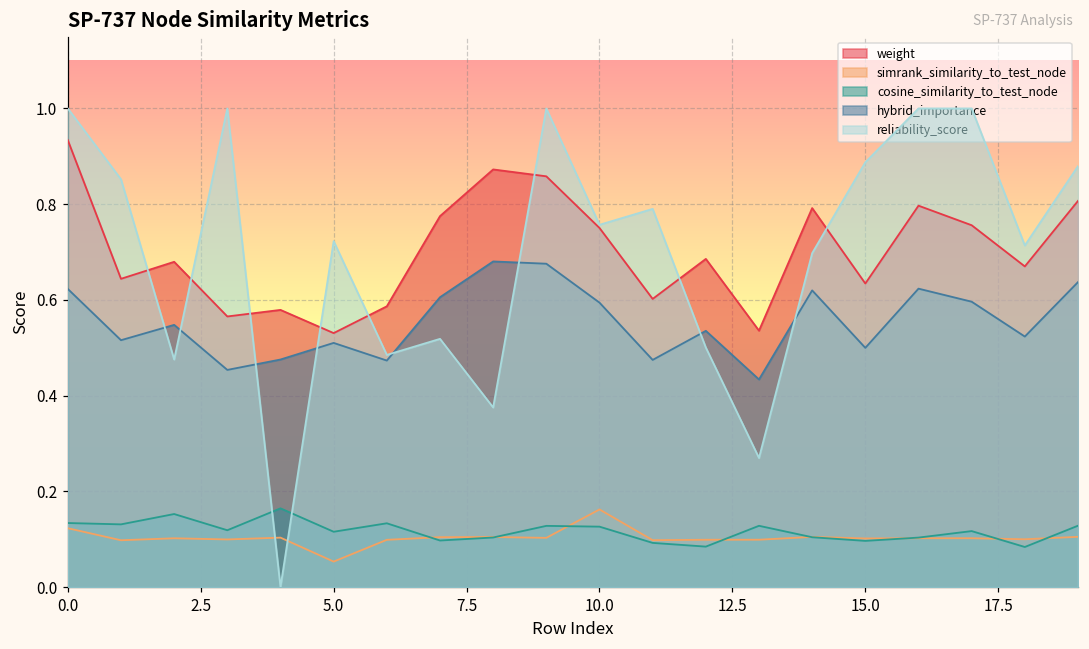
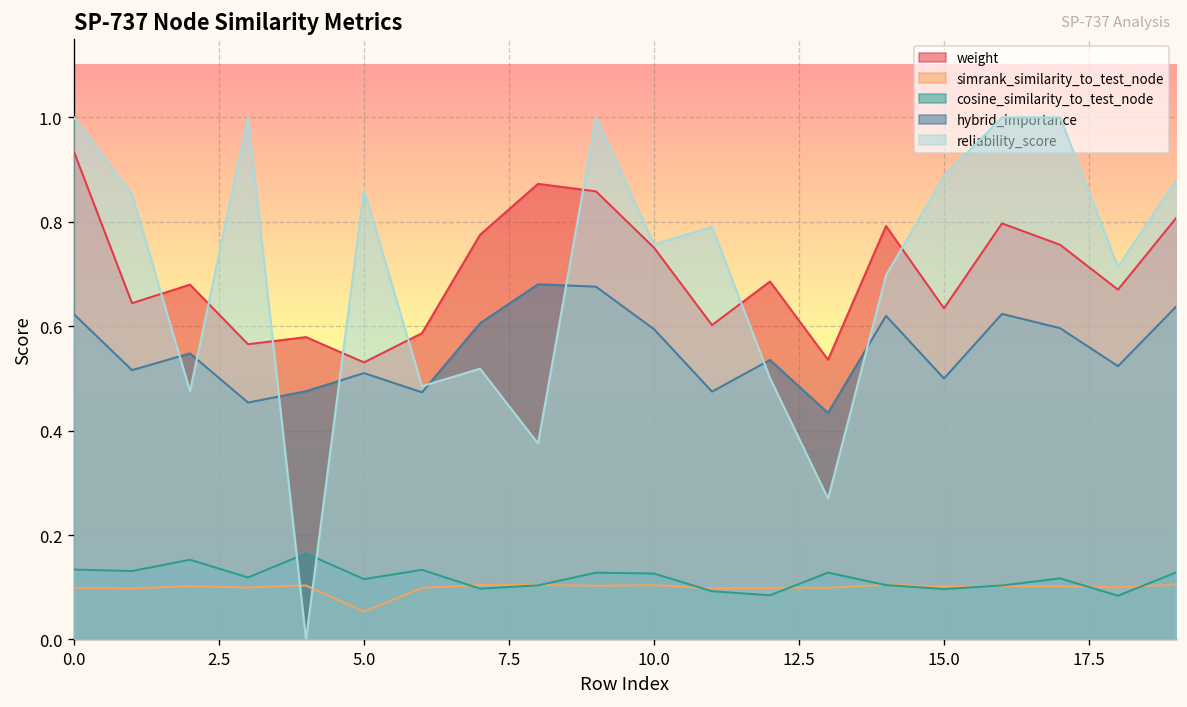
  {
    "weight": {
      "0.0": 0.93,
      "5.0": 0.53,
      "10.0": 0.75,
      "15.0": 0.63
    },
    "simrank_similarity_to_test_node": {
-     "0.0": 0.12,
+     "0.0": 0.10,
      "5.0": 0.05,
-     "10.0": 0.16
+     "10.0": 0.10
    },
    "reliability_score": {
      "0.0": 1.00,
-     "5.0": 0.72,
+     "5.0": 0.86,
      "10.0": 0.76,
      "15.0": 0.89
    }
  }
